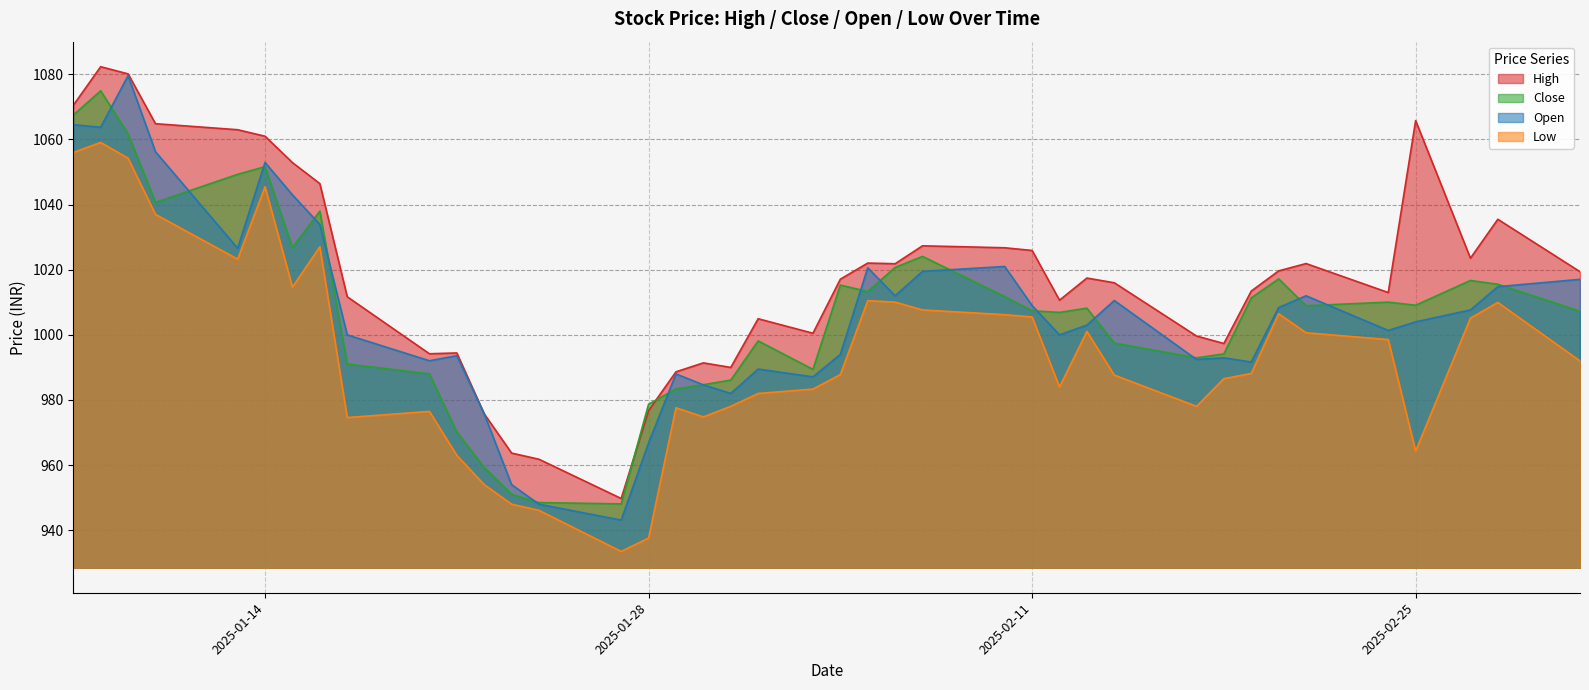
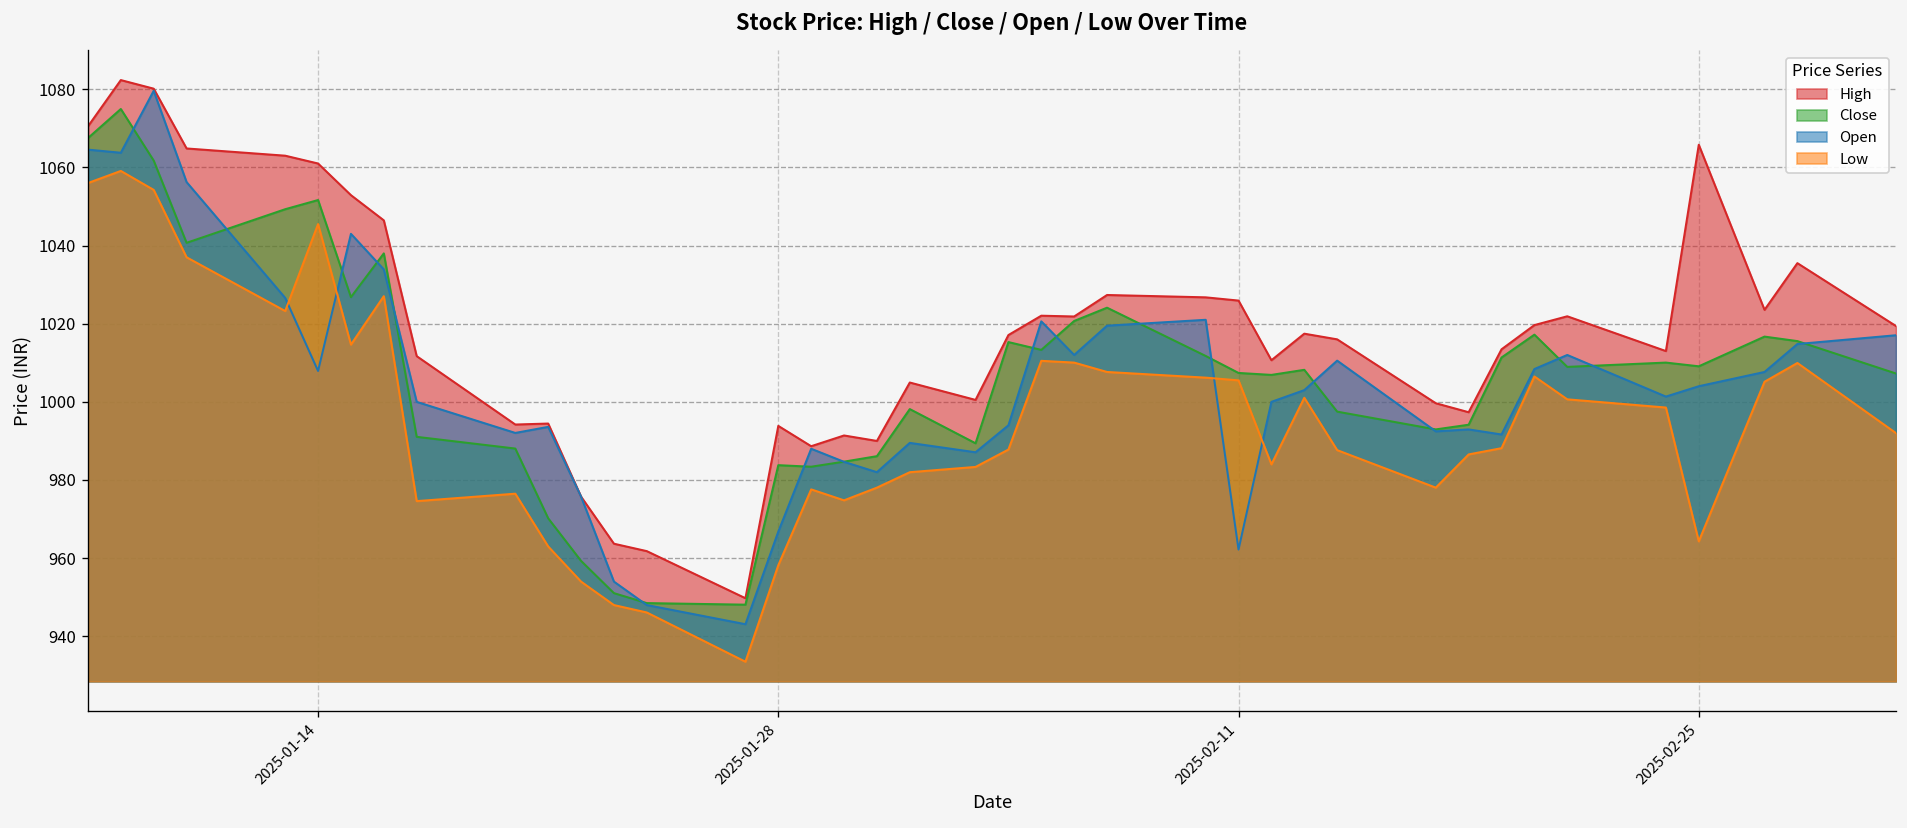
  {
    "High": {
      "2025-01-14": 1061,
-     "2025-01-28": 977,
+     "2025-01-28": 994,
      "2025-02-11": 1026,
      "2025-02-25": 1066
    },
    "Close": {
      "2025-01-14": 1052,
-     "2025-01-28": 979,
+     "2025-01-28": 984,
      "2025-02-11": 1007,
      "2025-02-25": 1009
    },
    "Open": {
-     "2025-01-14": 1053,
+     "2025-01-14": 1008,
      "2025-01-28": 967,
-     "2025-02-11": 1009,
+     "2025-02-11": 962,
      "2025-02-25": 1004
    },
    "Low": {
      "2025-01-14": 1046,
-     "2025-01-28": 938,
+     "2025-01-28": 958,
      "2025-02-11": 1006,
      "2025-02-25": 964
    }
  }
